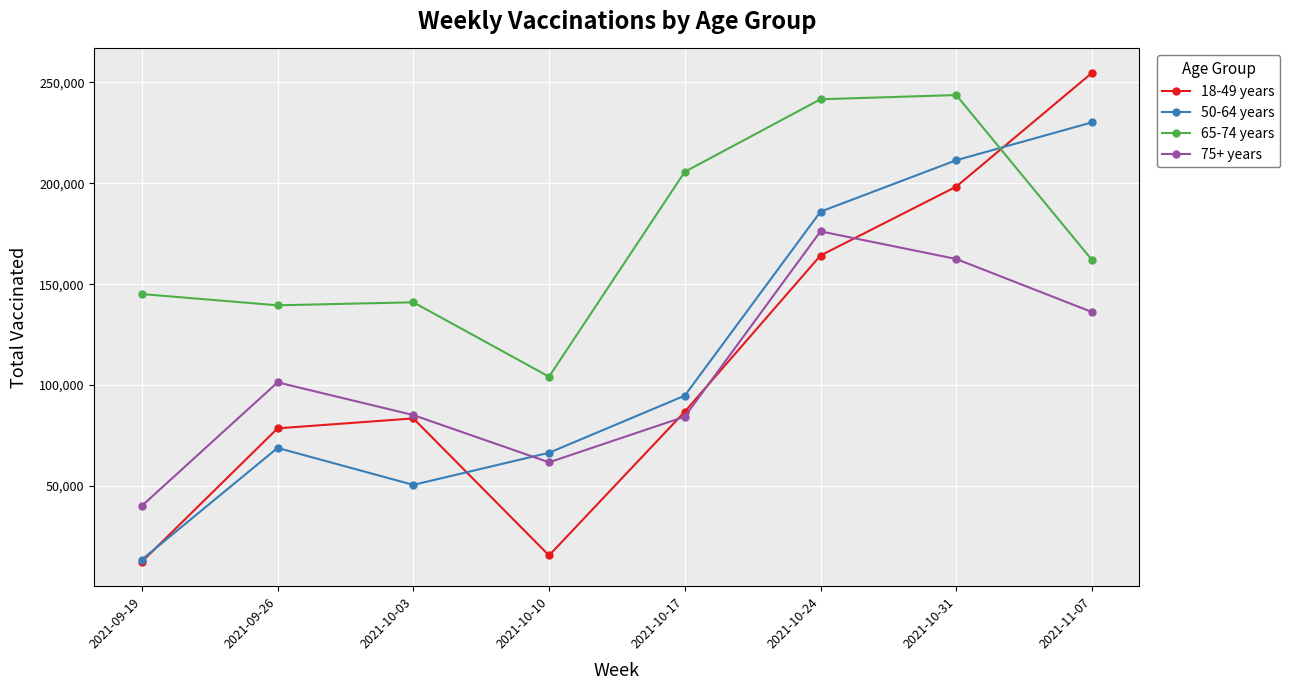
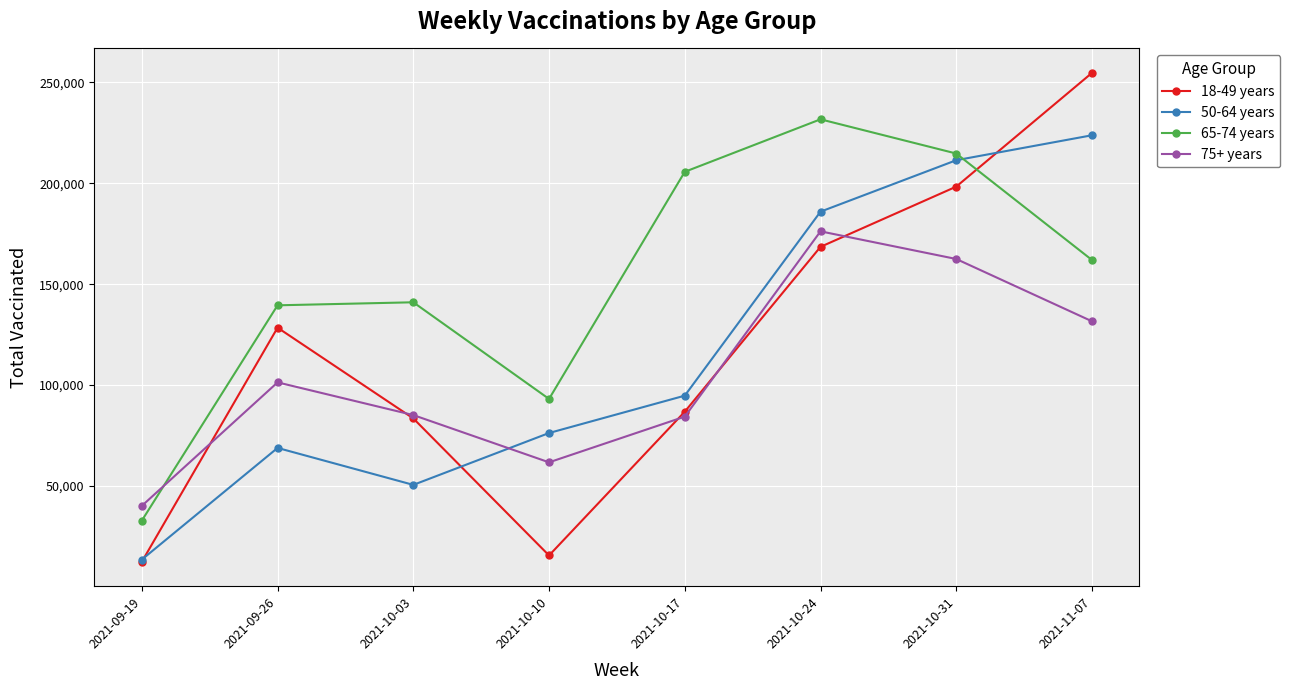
  {
    "18-49 years": {
-     "2021-09-26": "79,000",
+     "2021-09-26": "128,000",
      "2021-10-03": "83,000",
      "2021-10-10": "16,000",
      "2021-10-17": "87,000",
-     "2021-10-24": "164,000",
+     "2021-10-24": "169,000",
      "2021-10-31": "198,000",
      "2021-11-07": "255,000"
    },
    "50-64 years": {
      "2021-09-26": "69,000",
      "2021-10-03": "51,000",
-     "2021-10-10": "66,000",
+     "2021-10-10": "76,000",
      "2021-10-17": "95,000",
      "2021-10-24": "186,000",
      "2021-10-31": "211,000",
-     "2021-11-07": "230,000"
+     "2021-11-07": "224,000"
    },
    "65-74 years": {
-     "2021-09-19": "145,000",
+     "2021-09-19": "33,000",
      "2021-09-26": "140,000",
      "2021-10-03": "141,000",
-     "2021-10-10": "104,000",
+     "2021-10-10": "93,000",
      "2021-10-17": "206,000",
-     "2021-10-24": "242,000",
-     "2021-10-31": "244,000",
+     "2021-10-24": "232,000",
+     "2021-10-31": "215,000",
      "2021-11-07": "162,000"
    },
    "75+ years": {
      "2021-09-19": "40,000",
      "2021-09-26": "101,000",
      "2021-10-03": "85,000",
      "2021-10-10": "62,000",
      "2021-10-17": "84,000",
      "2021-10-24": "176,000",
      "2021-10-31": "162,000",
-     "2021-11-07": "136,000"
+     "2021-11-07": "132,000"
    }
  }
